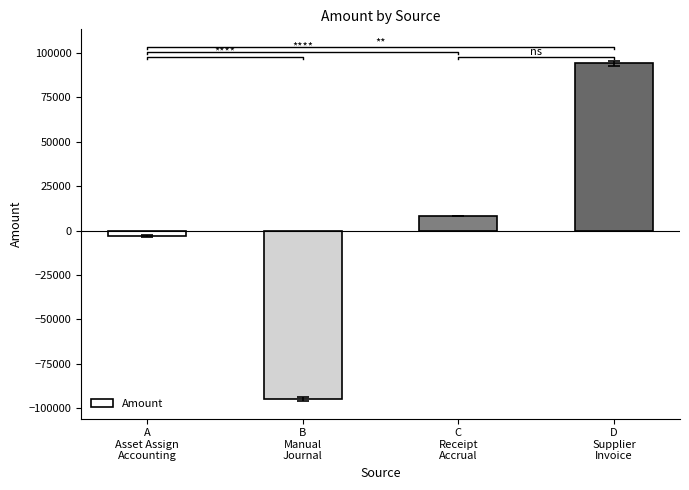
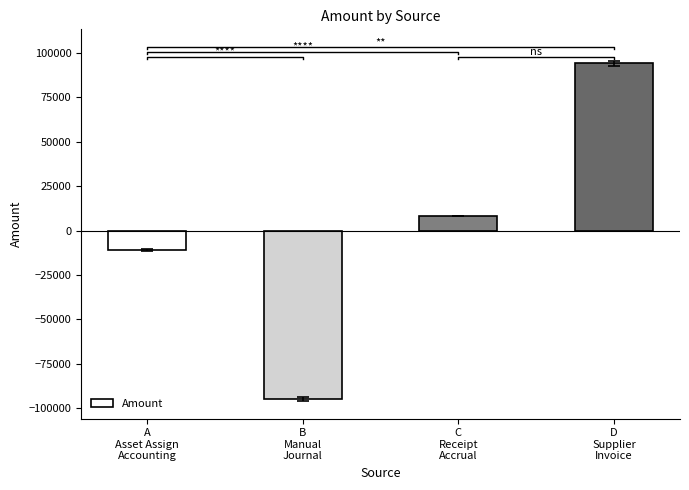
  {
    "Amount": {
-     "A Asset Assign Accounting": -3000,
+     "A Asset Assign Accounting": -11000,
      "B Manual Journal": -95000,
      "C Receipt Accrual": 8000,
      "D Supplier Invoice": 94000
    }
  }
